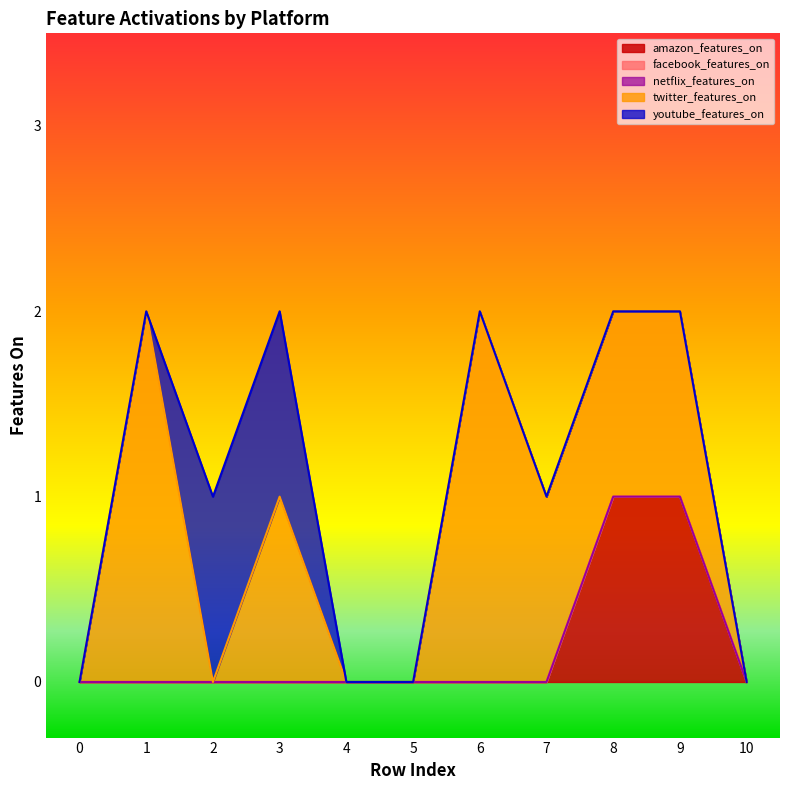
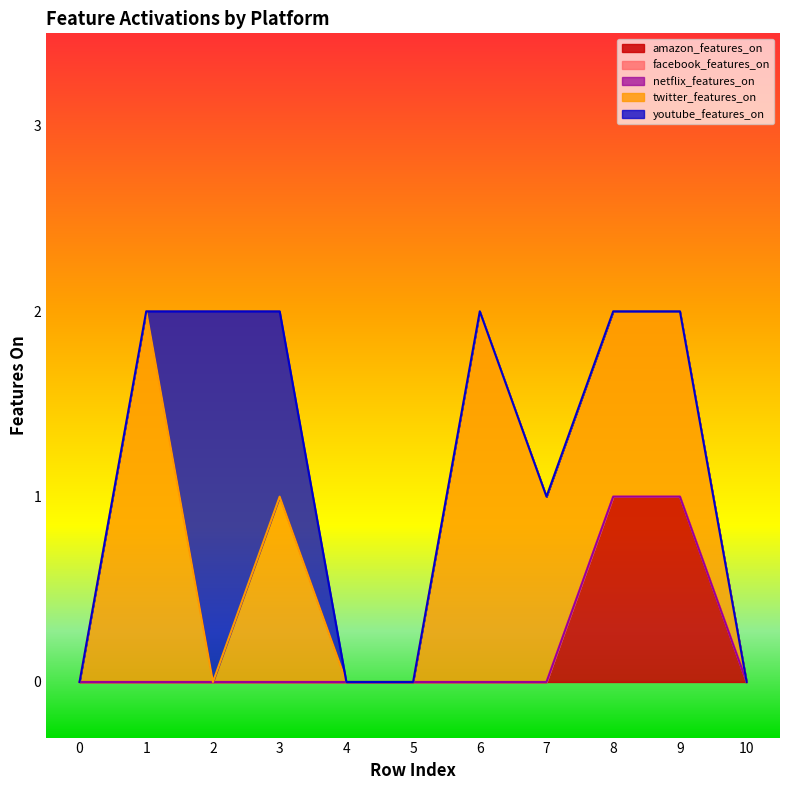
  {
    "netflix_features_on": {
      "1": 0,
      "3": 0,
      "6": 0,
      "7": 0,
      "8": 1,
      "9": 1
    },
    "twitter_features_on": {
      "3": 1
    },
    "youtube_features_on": {
-     "2": 1,
+     "2": 2,
      "3": 2
    }
  }
